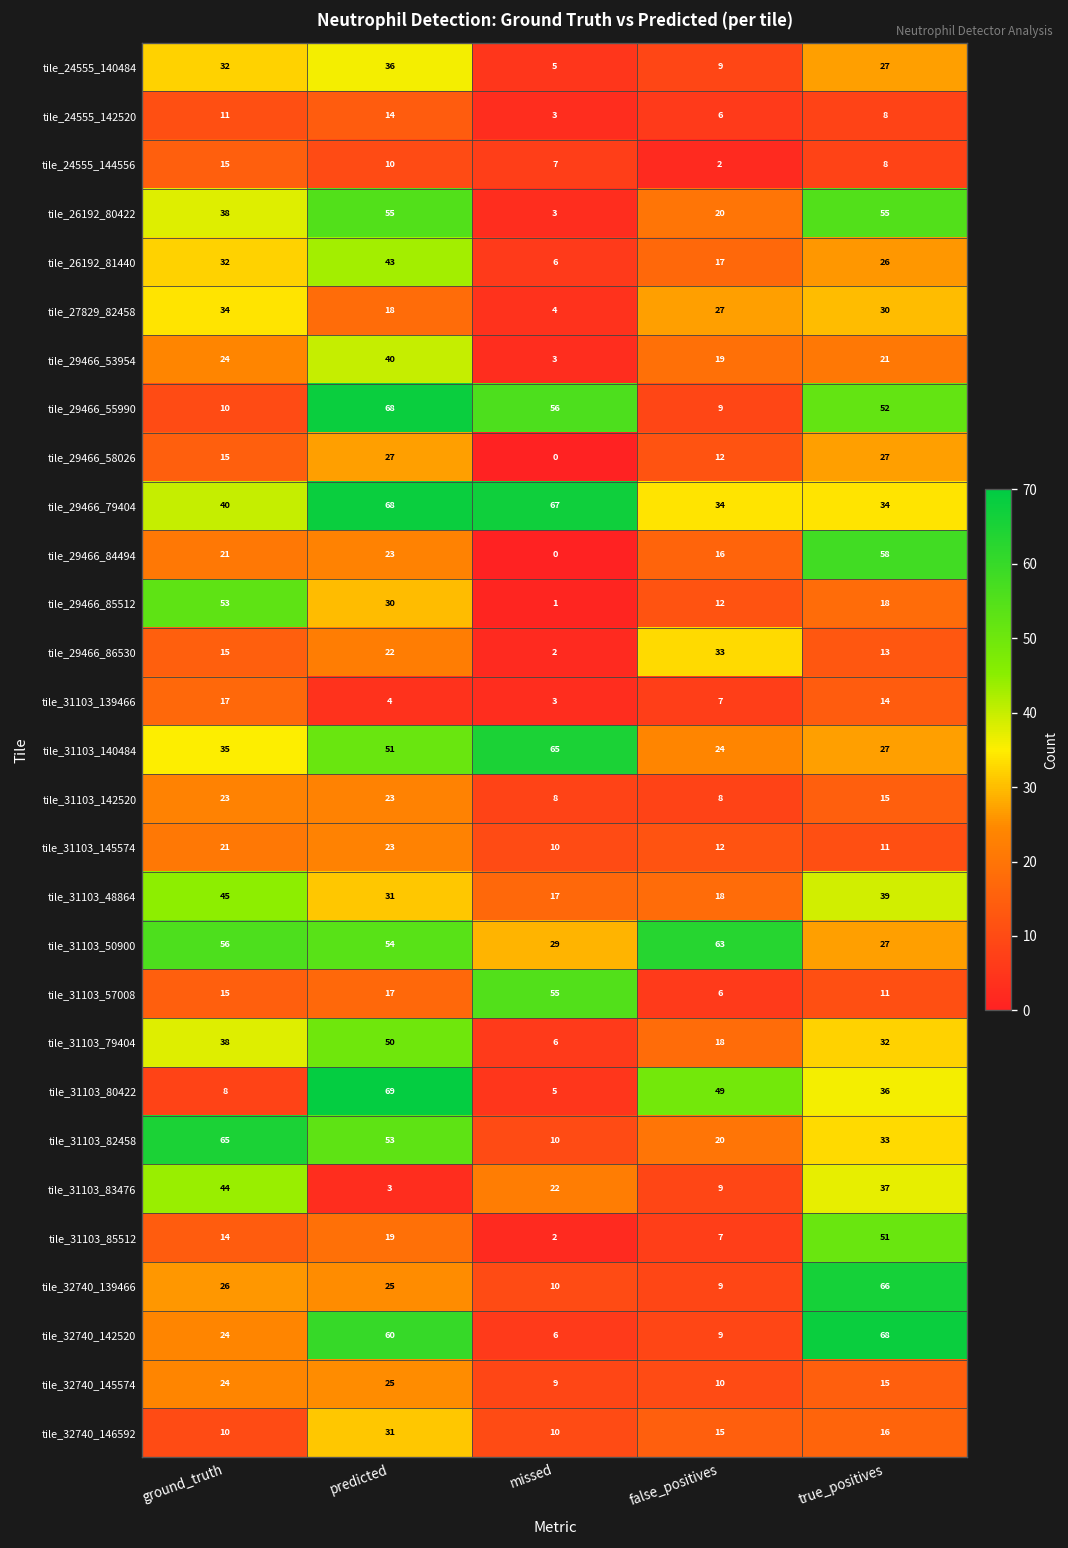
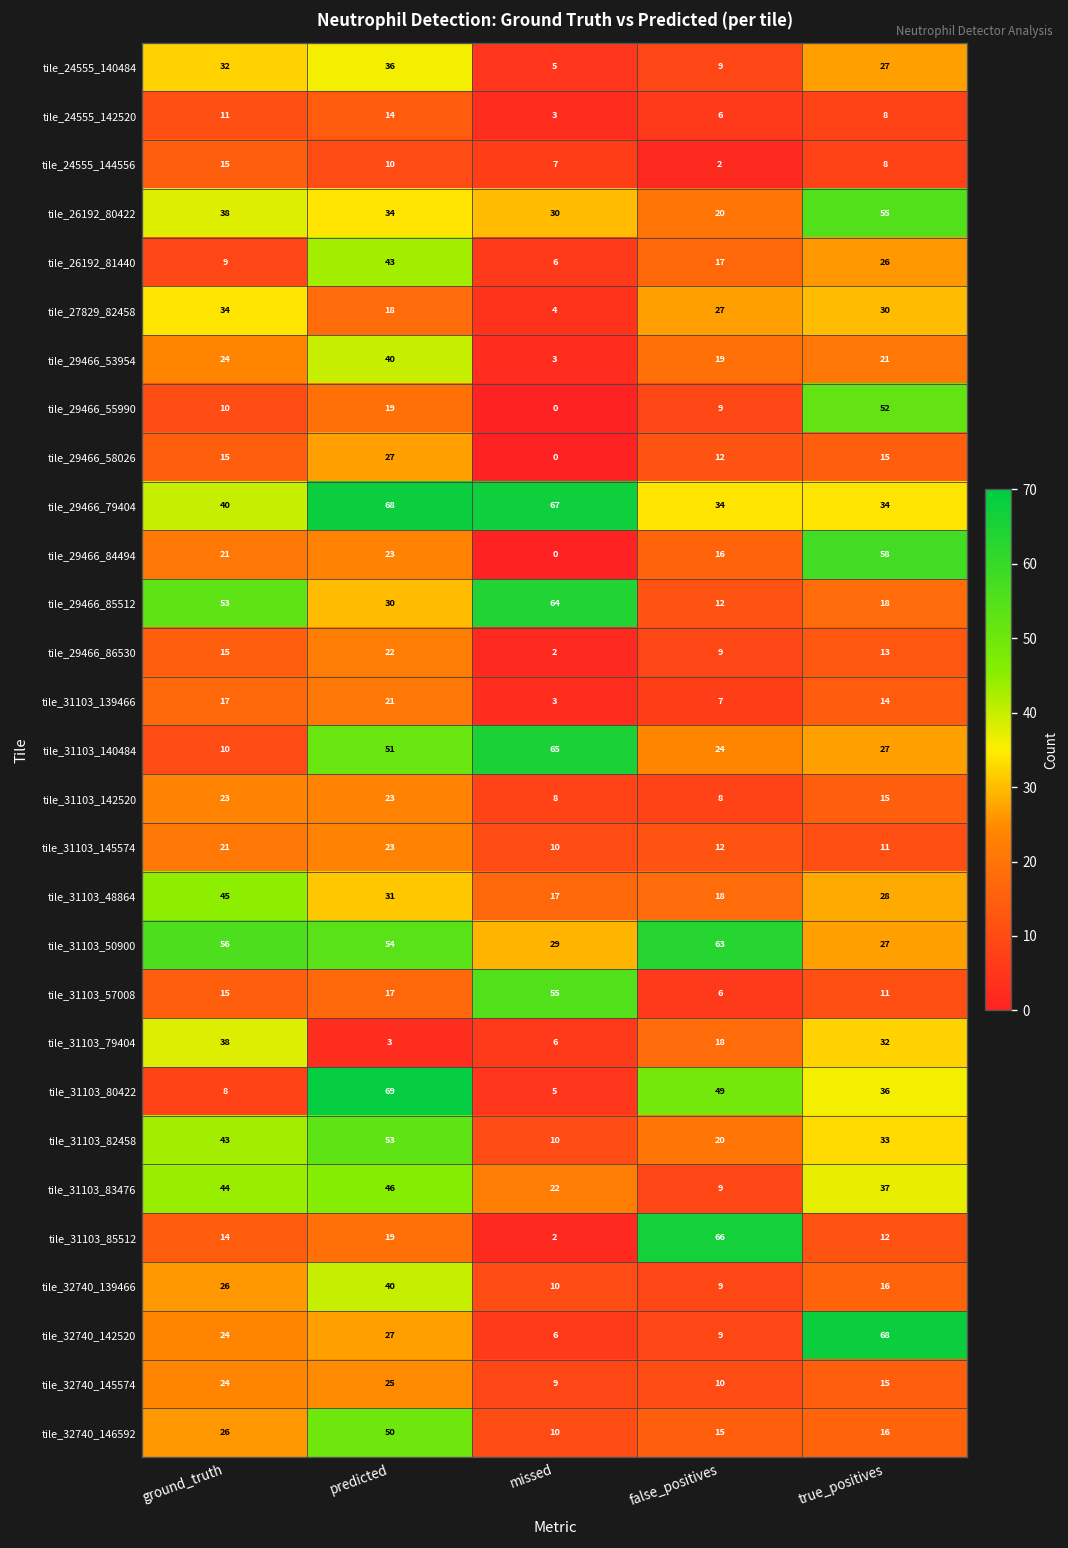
  {
    "tile_24555_140484": {
      "ground_truth": 32,
      "predicted": 36,
      "missed": 5,
      "false_positives": 9,
      "true_positives": 27
    },
    "tile_24555_142520": {
      "ground_truth": 11,
      "predicted": 14,
      "missed": 3,
      "false_positives": 6,
      "true_positives": 8
    },
    "tile_24555_144556": {
      "ground_truth": 15,
      "predicted": 10,
      "missed": 7,
      "false_positives": 2,
      "true_positives": 8
    },
    "tile_26192_80422": {
      "ground_truth": 38,
-     "predicted": 55,
-     "missed": 3,
+     "predicted": 34,
+     "missed": 30,
      "false_positives": 20,
      "true_positives": 55
    },
    "tile_26192_81440": {
-     "ground_truth": 32,
+     "ground_truth": 9,
      "predicted": 43,
      "missed": 6,
      "false_positives": 17,
      "true_positives": 26
    },
    "tile_27829_82458": {
      "ground_truth": 34,
      "predicted": 18,
      "missed": 4,
      "false_positives": 27,
      "true_positives": 30
    },
    "tile_29466_53954": {
      "ground_truth": 24,
      "predicted": 40,
      "missed": 3,
      "false_positives": 19,
      "true_positives": 21
    },
    "tile_29466_55990": {
      "ground_truth": 10,
-     "predicted": 68,
-     "missed": 56,
+     "predicted": 19,
+     "missed": 0,
      "false_positives": 9,
      "true_positives": 52
    },
    "tile_29466_58026": {
      "ground_truth": 15,
      "predicted": 27,
      "missed": 0,
      "false_positives": 12,
-     "true_positives": 27
+     "true_positives": 15
    },
    "tile_29466_79404": {
      "ground_truth": 40,
      "predicted": 68,
      "missed": 67,
      "false_positives": 34,
      "true_positives": 34
    },
    "tile_29466_84494": {
      "ground_truth": 21,
      "predicted": 23,
      "missed": 0,
      "false_positives": 16,
      "true_positives": 58
    },
    "tile_29466_85512": {
      "ground_truth": 53,
      "predicted": 30,
-     "missed": 1,
+     "missed": 64,
      "false_positives": 12,
      "true_positives": 18
    },
    "tile_29466_86530": {
      "ground_truth": 15,
      "predicted": 22,
      "missed": 2,
-     "false_positives": 33,
+     "false_positives": 9,
      "true_positives": 13
    },
    "tile_31103_139466": {
      "ground_truth": 17,
-     "predicted": 4,
+     "predicted": 21,
      "missed": 3,
      "false_positives": 7,
      "true_positives": 14
    },
    "tile_31103_140484": {
-     "ground_truth": 35,
+     "ground_truth": 10,
      "predicted": 51,
      "missed": 65,
      "false_positives": 24,
      "true_positives": 27
    },
    "tile_31103_142520": {
      "ground_truth": 23,
      "predicted": 23,
      "missed": 8,
      "false_positives": 8,
      "true_positives": 15
    },
    "tile_31103_145574": {
      "ground_truth": 21,
      "predicted": 23,
      "missed": 10,
      "false_positives": 12,
      "true_positives": 11
    },
    "tile_31103_48864": {
      "ground_truth": 45,
      "predicted": 31,
      "missed": 17,
      "false_positives": 18,
-     "true_positives": 39
+     "true_positives": 28
    },
    "tile_31103_50900": {
      "ground_truth": 56,
      "predicted": 54,
      "missed": 29,
      "false_positives": 63,
      "true_positives": 27
    },
    "tile_31103_57008": {
      "ground_truth": 15,
      "predicted": 17,
      "missed": 55,
      "false_positives": 6,
      "true_positives": 11
    },
    "tile_31103_79404": {
      "ground_truth": 38,
-     "predicted": 50,
+     "predicted": 3,
      "missed": 6,
      "false_positives": 18,
      "true_positives": 32
    },
    "tile_31103_80422": {
      "ground_truth": 8,
      "predicted": 69,
      "missed": 5,
      "false_positives": 49,
      "true_positives": 36
    },
    "tile_31103_82458": {
-     "ground_truth": 65,
+     "ground_truth": 43,
      "predicted": 53,
      "missed": 10,
      "false_positives": 20,
      "true_positives": 33
    },
    "tile_31103_83476": {
      "ground_truth": 44,
-     "predicted": 3,
+     "predicted": 46,
      "missed": 22,
      "false_positives": 9,
      "true_positives": 37
    },
    "tile_31103_85512": {
      "ground_truth": 14,
      "predicted": 19,
      "missed": 2,
-     "false_positives": 7,
-     "true_positives": 51
+     "false_positives": 66,
+     "true_positives": 12
    },
    "tile_32740_139466": {
      "ground_truth": 26,
-     "predicted": 25,
+     "predicted": 40,
      "missed": 10,
      "false_positives": 9,
-     "true_positives": 66
+     "true_positives": 16
    },
    "tile_32740_142520": {
      "ground_truth": 24,
-     "predicted": 60,
+     "predicted": 27,
      "missed": 6,
      "false_positives": 9,
      "true_positives": 68
    },
    "tile_32740_145574": {
      "ground_truth": 24,
      "predicted": 25,
      "missed": 9,
      "false_positives": 10,
      "true_positives": 15
    },
    "tile_32740_146592": {
-     "ground_truth": 10,
-     "predicted": 31,
+     "ground_truth": 26,
+     "predicted": 50,
      "missed": 10,
      "false_positives": 15,
      "true_positives": 16
    }
  }
